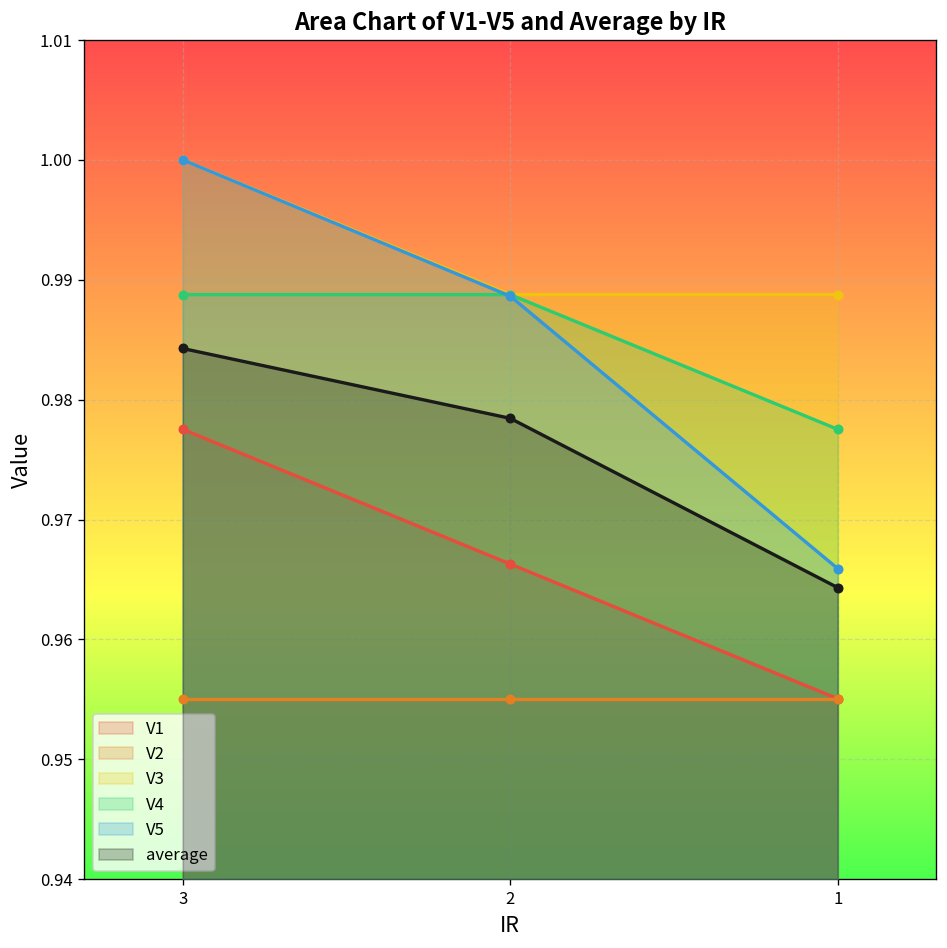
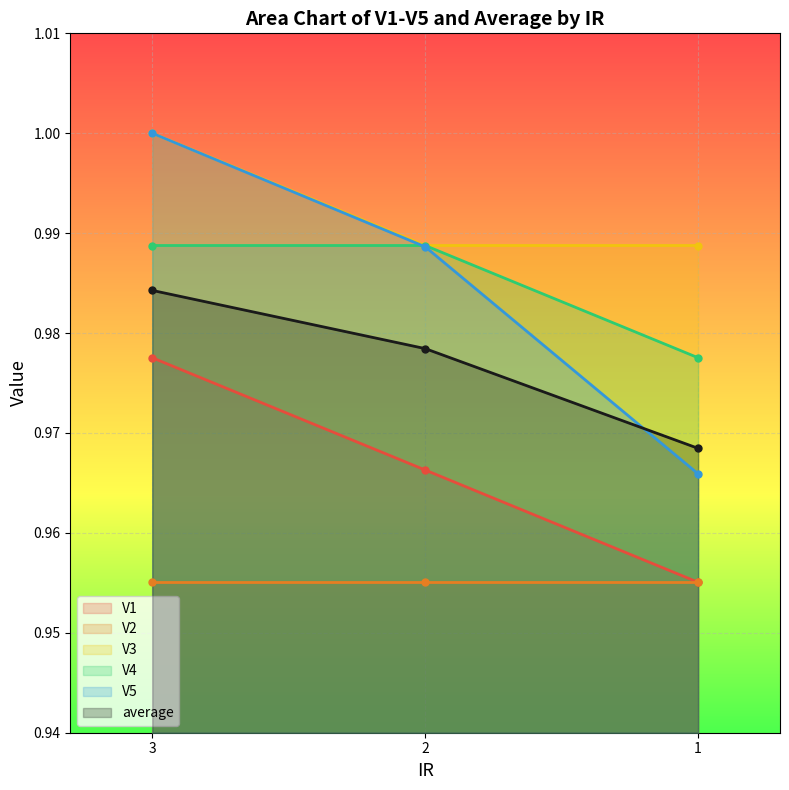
  {
    "average": {
      "3": 0.984,
      "2": 0.978,
-     "1": 0.964
+     "1": 0.968
    }
  }
